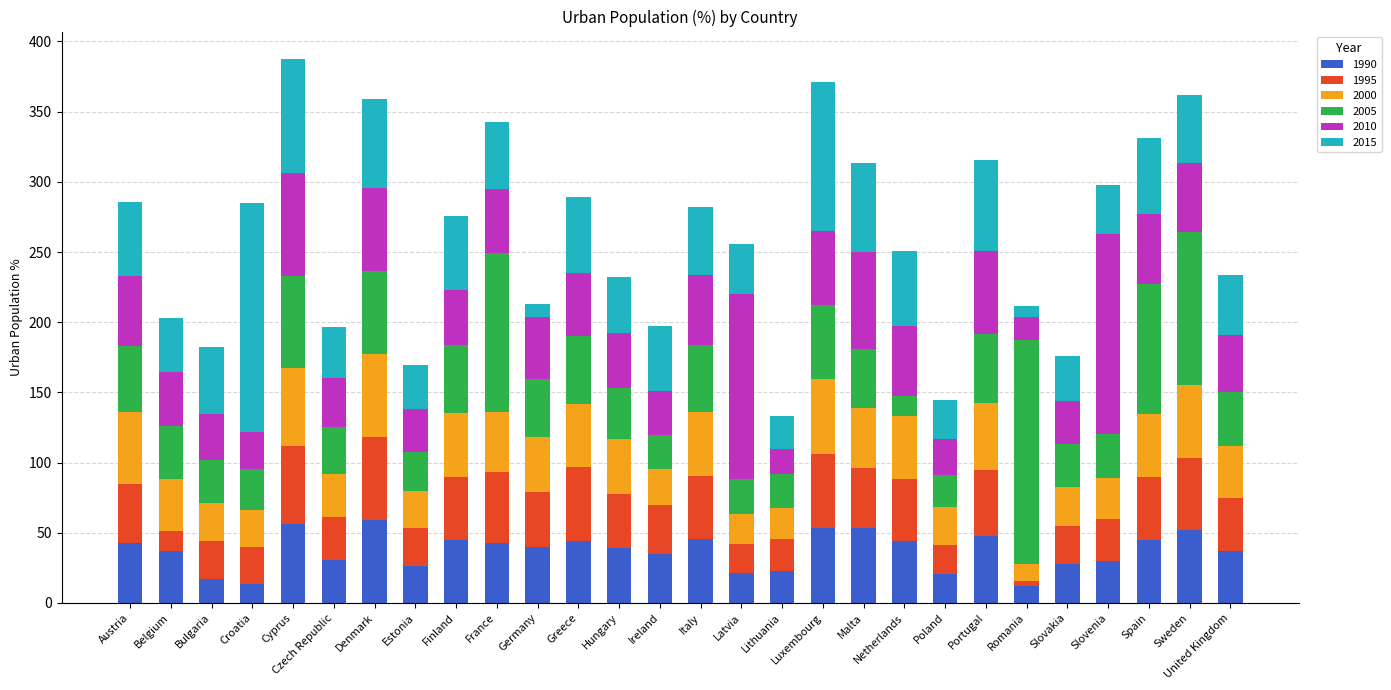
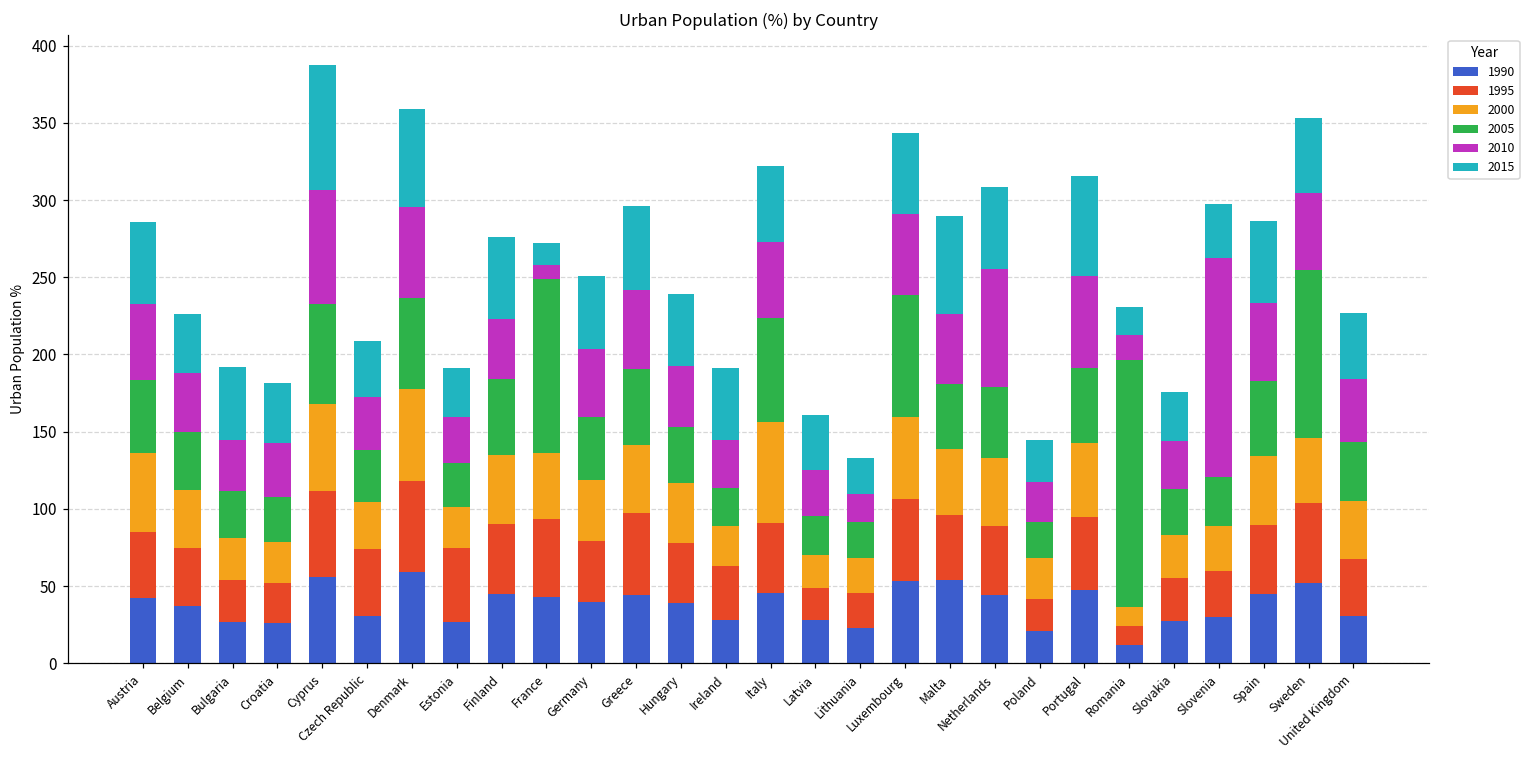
  {
    "1990": {
      "Austria": 43,
      "Belgium": 37,
-     "Bulgaria": 17,
-     "Croatia": 14,
+     "Bulgaria": 27,
+     "Croatia": 26,
      "Cyprus": 56,
      "Czech Republic": 31,
      "Denmark": 59,
      "Estonia": 27,
      "Finland": 45,
      "France": 43,
      "Germany": 40,
      "Greece": 44,
      "Hungary": 39,
-     "Ireland": 35,
+     "Ireland": 28,
      "Italy": 45,
-     "Latvia": 21,
+     "Latvia": 28,
      "Lithuania": 23,
      "Luxembourg": 53,
      "Malta": 54,
      "Netherlands": 44,
      "Poland": 21,
      "Portugal": 47,
      "Romania": 12,
      "Slovakia": 28,
      "Slovenia": 30,
      "Spain": 45,
      "Sweden": 52,
-     "United Kingdom": 37
+     "United Kingdom": 30
    },
    "1995": {
      "Austria": 43,
-     "Belgium": 14,
+     "Belgium": 37,
      "Bulgaria": 27,
      "Croatia": 26,
      "Cyprus": 56,
-     "Czech Republic": 31,
+     "Czech Republic": 43,
      "Denmark": 59,
-     "Estonia": 27,
+     "Estonia": 48,
      "Finland": 45,
      "France": 51,
      "Germany": 40,
      "Greece": 53,
      "Hungary": 39,
      "Ireland": 35,
      "Italy": 45,
      "Latvia": 21,
      "Lithuania": 23,
      "Luxembourg": 53,
      "Malta": 43,
      "Netherlands": 44,
      "Poland": 21,
      "Portugal": 47,
-     "Romania": 4,
+     "Romania": 12,
      "Slovakia": 28,
      "Slovenia": 30,
      "Spain": 45,
      "Sweden": 52,
      "United Kingdom": 37
    },
    "2000": {
      "Austria": 51,
      "Belgium": 37,
      "Bulgaria": 27,
      "Croatia": 26,
      "Cyprus": 56,
      "Czech Republic": 31,
      "Denmark": 59,
      "Estonia": 27,
      "Finland": 45,
      "France": 43,
      "Germany": 40,
      "Greece": 44,
      "Hungary": 39,
      "Ireland": 26,
-     "Italy": 45,
+     "Italy": 66,
      "Latvia": 21,
      "Lithuania": 23,
      "Luxembourg": 53,
      "Malta": 43,
      "Netherlands": 44,
      "Poland": 27,
      "Portugal": 47,
      "Romania": 12,
      "Slovakia": 28,
      "Slovenia": 30,
      "Spain": 45,
-     "Sweden": 52,
+     "Sweden": 43,
      "United Kingdom": 37
    },
    "2005": {
      "Austria": 47,
      "Belgium": 38,
      "Bulgaria": 31,
      "Croatia": 29,
      "Cyprus": 65,
      "Czech Republic": 33,
      "Denmark": 59,
      "Estonia": 28,
      "Finland": 49,
      "France": 113,
      "Germany": 41,
      "Greece": 49,
      "Hungary": 36,
      "Ireland": 24,
-     "Italy": 48,
+     "Italy": 67,
      "Latvia": 25,
      "Lithuania": 24,
-     "Luxembourg": 53,
+     "Luxembourg": 79,
      "Malta": 42,
-     "Netherlands": 15,
+     "Netherlands": 46,
      "Poland": 23,
      "Portugal": 49,
      "Romania": 160,
      "Slovakia": 30,
      "Slovenia": 32,
-     "Spain": 92,
+     "Spain": 48,
      "Sweden": 109,
      "United Kingdom": 39
    },
    "2010": {
      "Austria": 49,
      "Belgium": 38,
      "Bulgaria": 33,
-     "Croatia": 26,
+     "Croatia": 35,
      "Cyprus": 74,
      "Czech Republic": 35,
      "Denmark": 59,
      "Estonia": 30,
      "Finland": 39,
-     "France": 46,
+     "France": 9,
      "Germany": 44,
-     "Greece": 45,
+     "Greece": 51,
      "Hungary": 40,
      "Ireland": 31,
      "Italy": 50,
-     "Latvia": 132,
+     "Latvia": 30,
      "Lithuania": 18,
      "Luxembourg": 53,
-     "Malta": 69,
-     "Netherlands": 50,
+     "Malta": 45,
+     "Netherlands": 76,
      "Poland": 26,
      "Portugal": 59,
      "Romania": 16,
      "Slovakia": 31,
      "Slovenia": 142,
      "Spain": 50,
      "Sweden": 50,
      "United Kingdom": 40
    },
    "2015": {
      "Austria": 53,
      "Belgium": 39,
      "Bulgaria": 47,
-     "Croatia": 163,
+     "Croatia": 39,
      "Cyprus": 81,
      "Czech Republic": 36,
      "Denmark": 64,
      "Estonia": 32,
      "Finland": 53,
-     "France": 48,
-     "Germany": 10,
+     "France": 14,
+     "Germany": 47,
      "Greece": 54,
-     "Hungary": 40,
+     "Hungary": 46,
      "Ireland": 47,
      "Italy": 49,
      "Latvia": 35,
      "Lithuania": 23,
-     "Luxembourg": 106,
+     "Luxembourg": 52,
      "Malta": 64,
      "Netherlands": 53,
      "Poland": 28,
      "Portugal": 65,
-     "Romania": 8,
+     "Romania": 18,
      "Slovakia": 32,
      "Slovenia": 35,
      "Spain": 54,
      "Sweden": 49,
      "United Kingdom": 43
    }
  }
